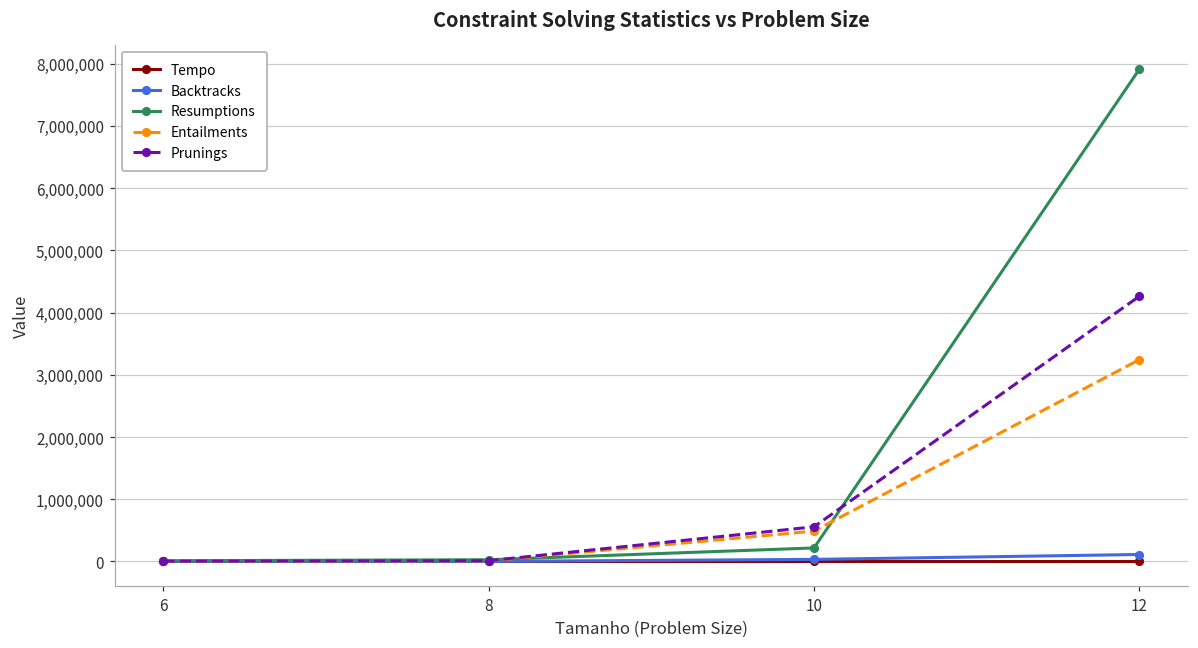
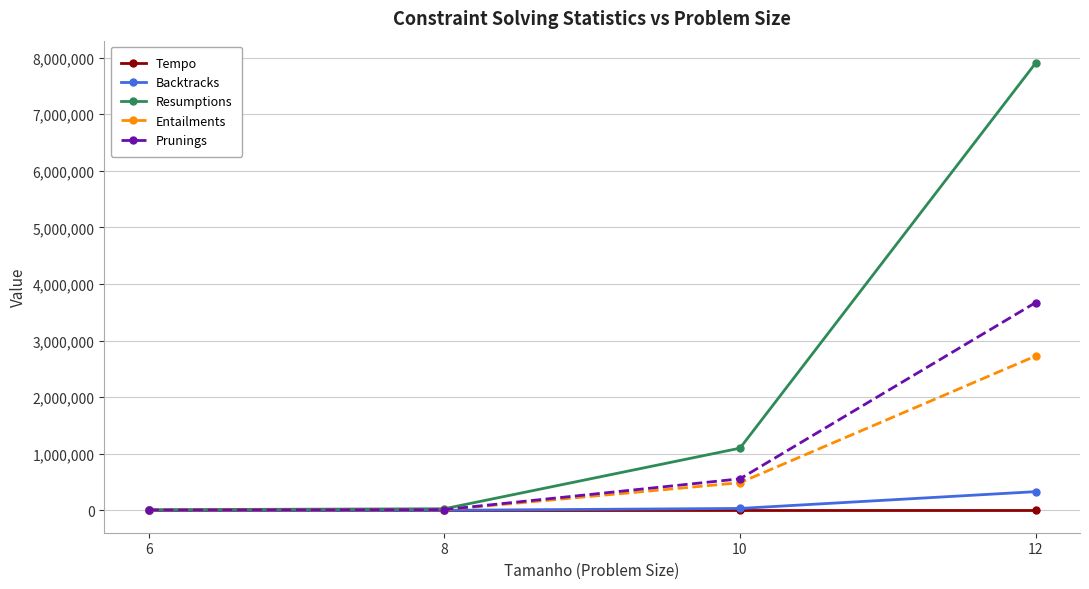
  {
    "Tempo": {
      "12": "0"
    },
    "Backtracks": {
-     "12": "100,000"
+     "12": "300,000"
    },
    "Resumptions": {
-     "10": "200,000",
+     "10": "1,100,000",
      "12": "7,900,000"
    },
    "Entailments": {
      "10": "500,000",
-     "12": "3,200,000"
+     "12": "2,700,000"
    },
    "Prunings": {
      "10": "600,000",
-     "12": "4,300,000"
+     "12": "3,700,000"
    }
  }
